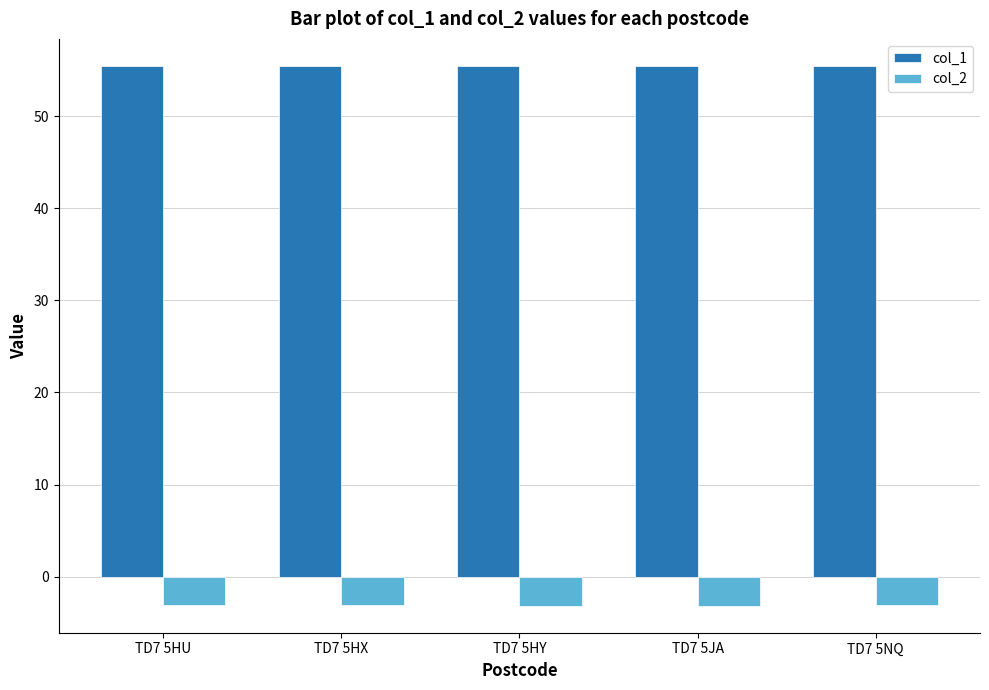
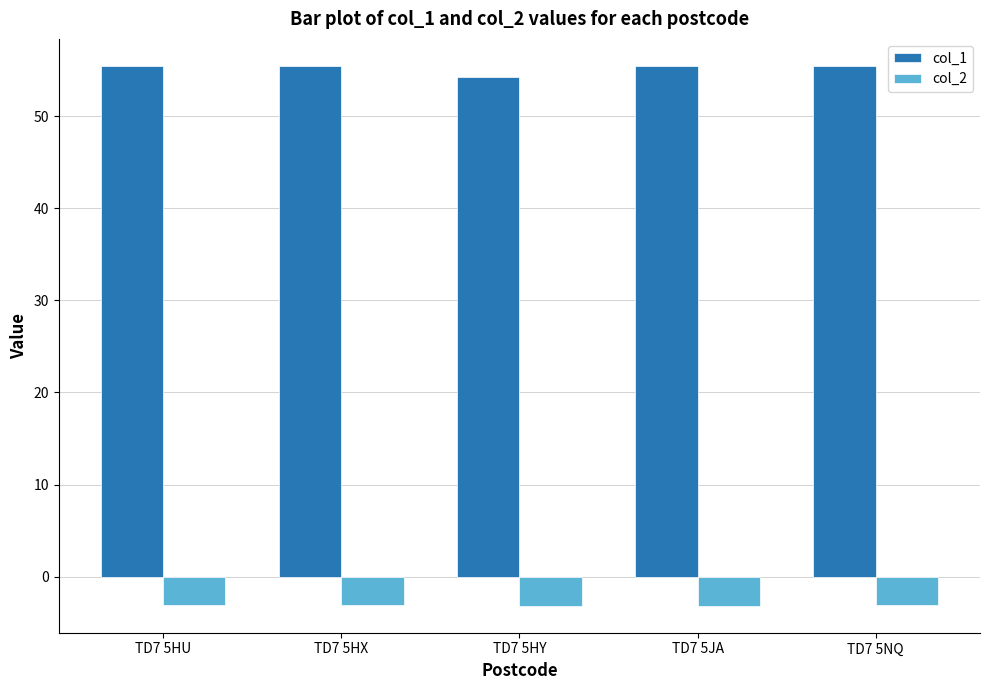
  {
    "col_1": {
      "TD7 5HU": 55,
      "TD7 5HX": 55,
-     "TD7 5HY": 55,
+     "TD7 5HY": 54,
      "TD7 5JA": 55,
      "TD7 5NQ": 55
    },
    "col_2": {
      "TD7 5HU": -3,
      "TD7 5HX": -3,
      "TD7 5HY": -3,
      "TD7 5JA": -3,
      "TD7 5NQ": -3
    }
  }
